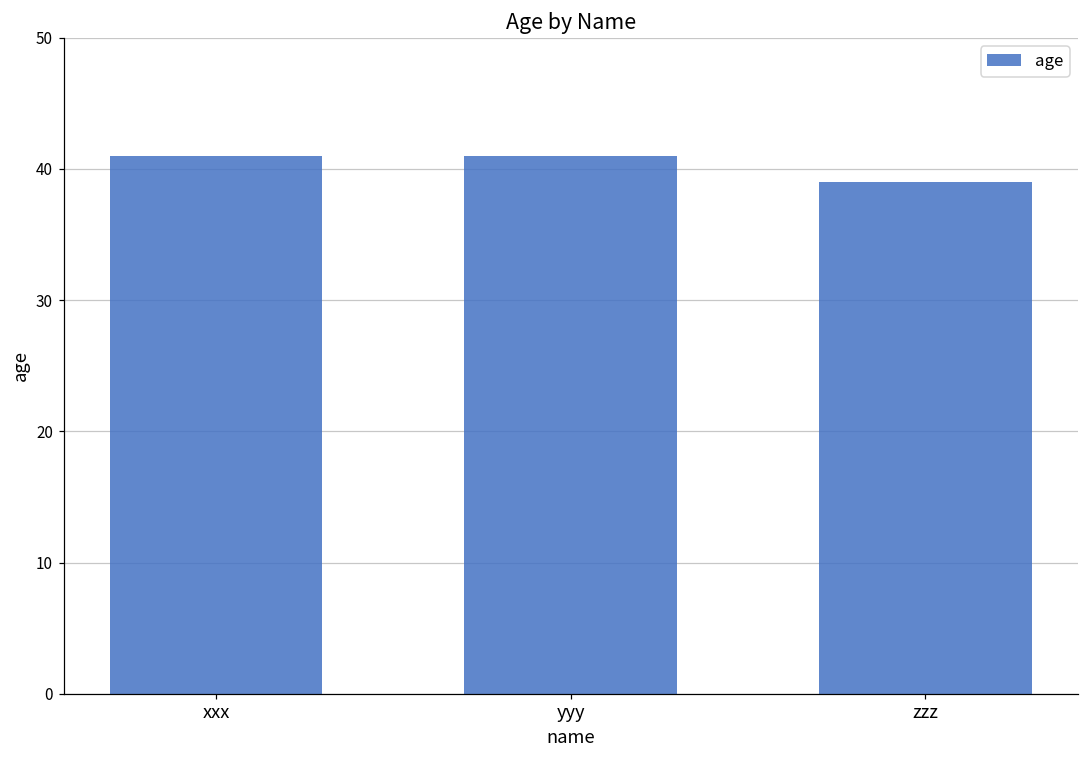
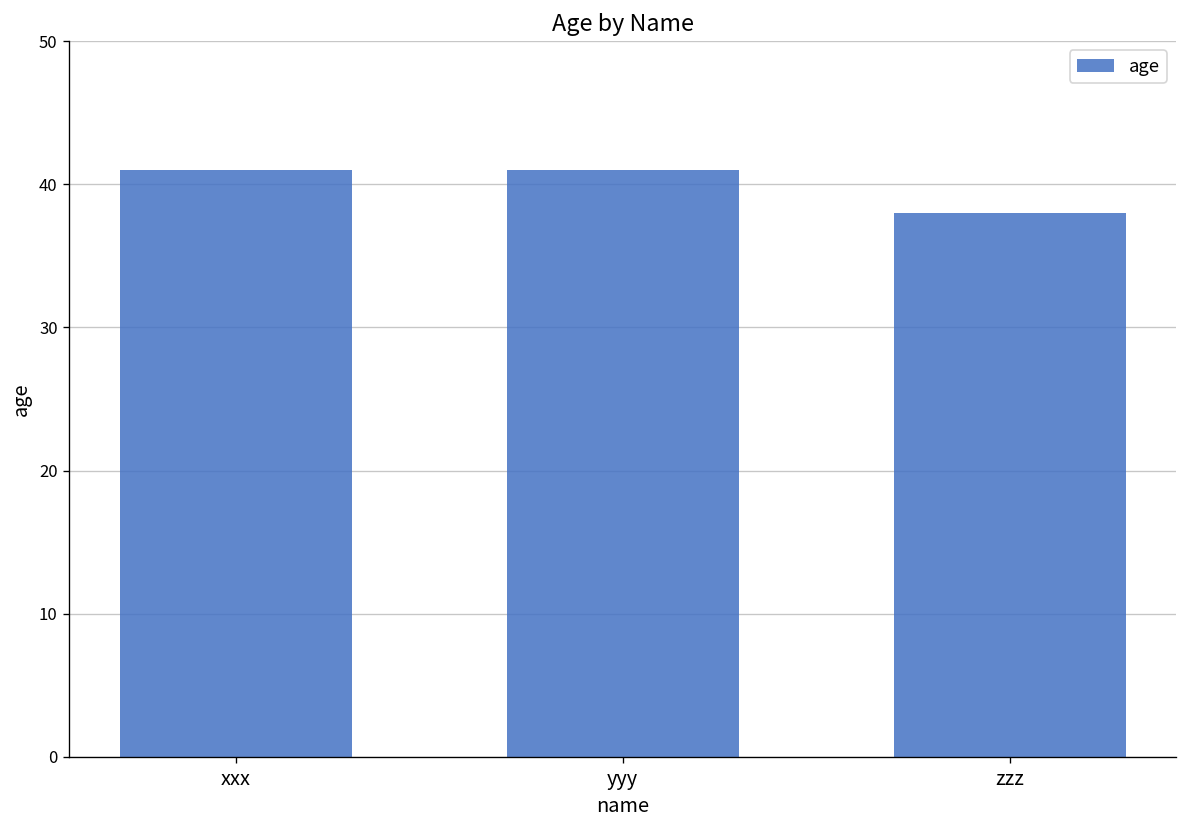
  {
    "xxx": 41,
    "yyy": 41,
-   "zzz": 39
+   "zzz": 38
  }
